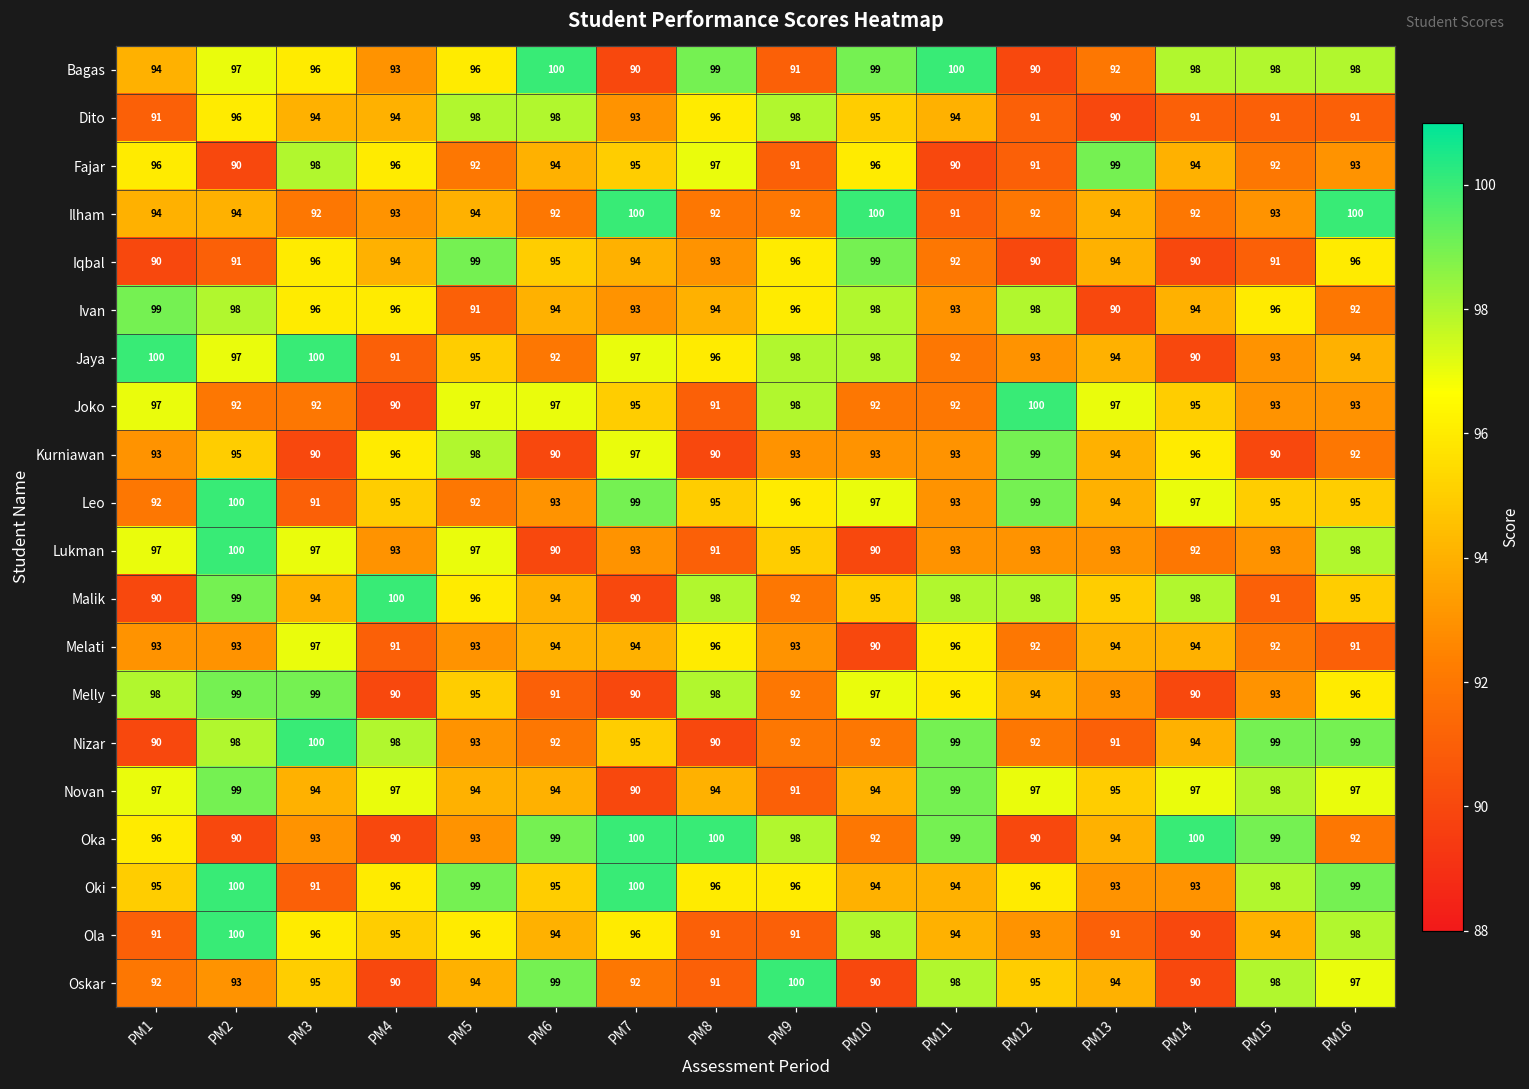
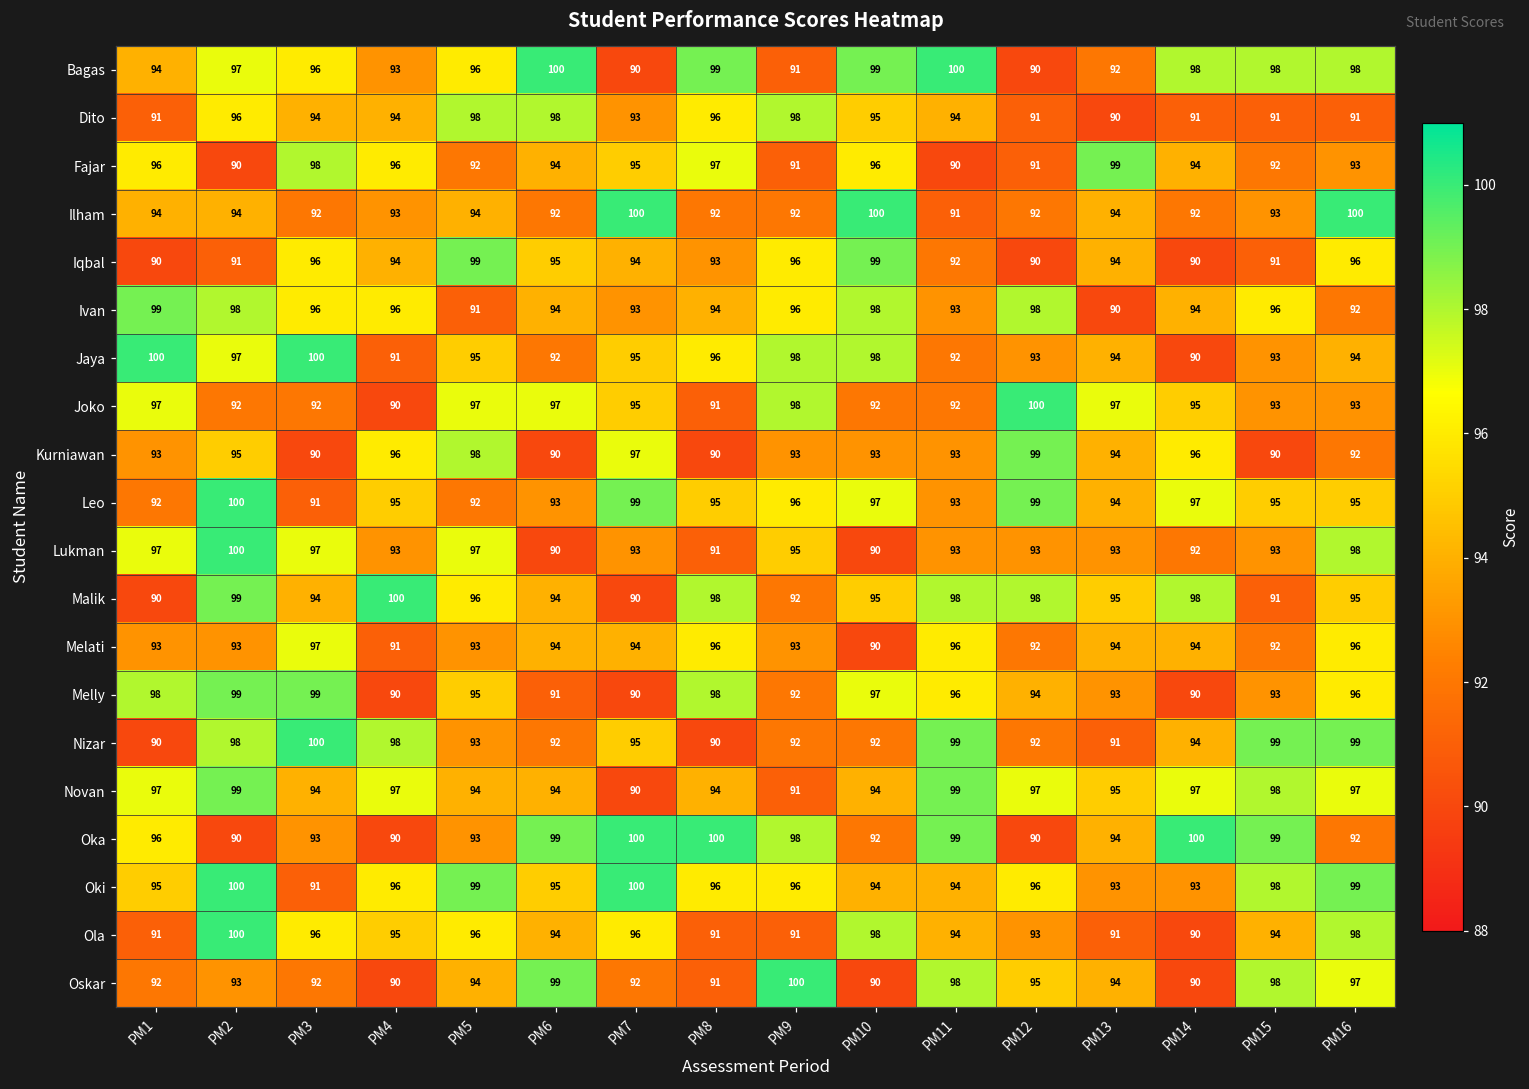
  {
    "Jaya": {
      "PM1": 100,
      "PM2": 97,
      "PM3": 100,
      "PM4": 91,
      "PM5": 95,
      "PM6": 92,
-     "PM7": 97,
+     "PM7": 95,
      "PM8": 96,
      "PM9": 98,
      "PM10": 98,
      "PM11": 92,
      "PM12": 93,
      "PM13": 94,
      "PM14": 90,
      "PM15": 93,
      "PM16": 94
    },
    "Melati": {
      "PM1": 93,
      "PM2": 93,
      "PM3": 97,
      "PM4": 91,
      "PM5": 93,
      "PM6": 94,
      "PM7": 94,
      "PM8": 96,
      "PM9": 93,
      "PM10": 90,
      "PM11": 96,
      "PM12": 92,
      "PM13": 94,
      "PM14": 94,
      "PM15": 92,
-     "PM16": 91
+     "PM16": 96
    },
    "Oskar": {
      "PM1": 92,
      "PM2": 93,
-     "PM3": 95,
+     "PM3": 92,
      "PM4": 90,
      "PM5": 94,
      "PM6": 99,
      "PM7": 92,
      "PM8": 91,
      "PM9": 100,
      "PM10": 90,
      "PM11": 98,
      "PM12": 95,
      "PM13": 94,
      "PM14": 90,
      "PM15": 98,
      "PM16": 97
    }
  }
